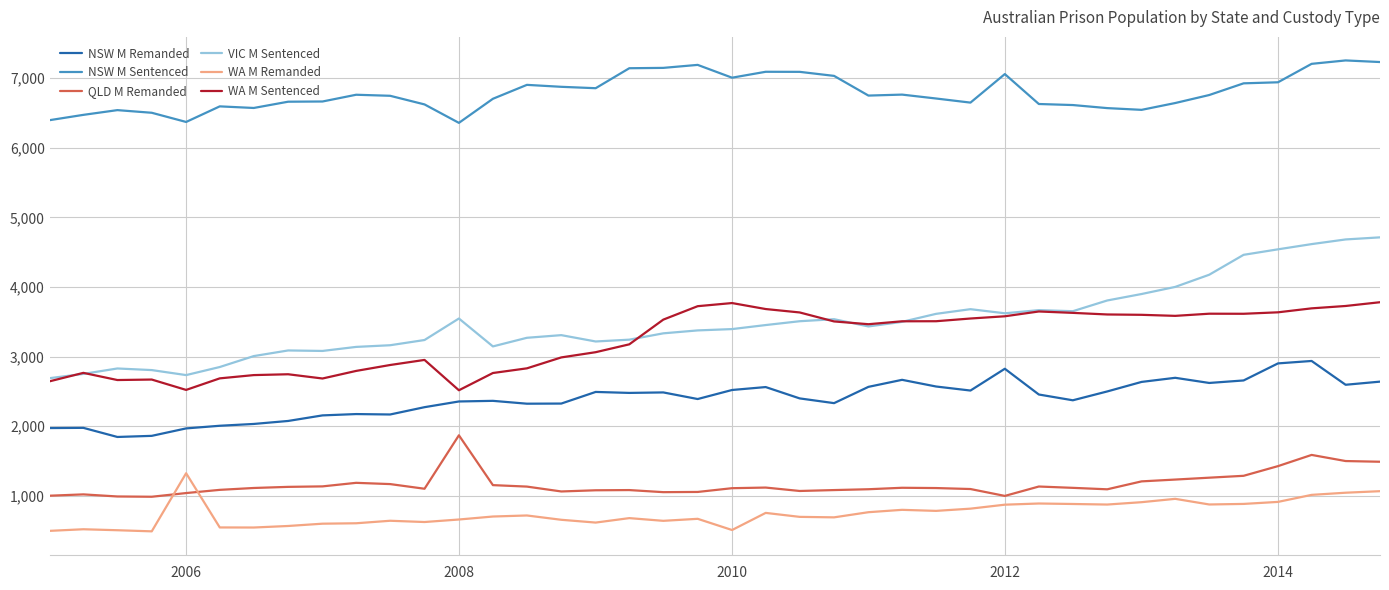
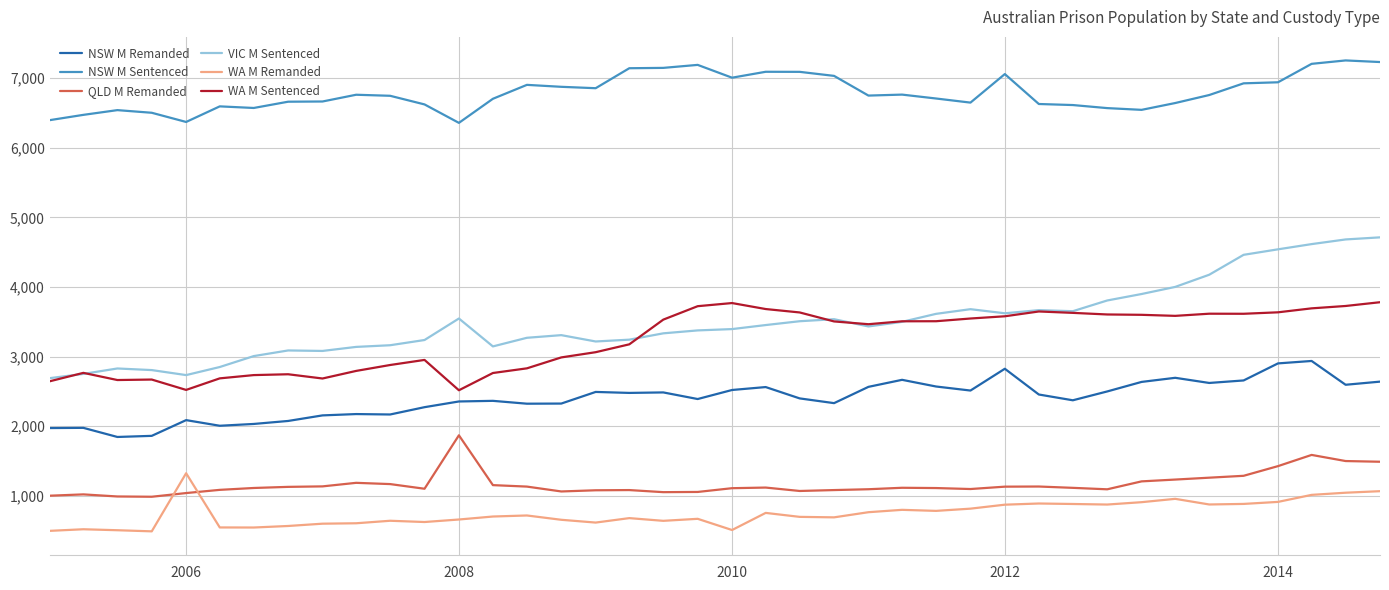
  {
    "NSW M Remanded": {
-     "2006": "2,000",
+     "2006": "2,100",
      "2008": "2,400",
      "2010": "2,500",
      "2012": "2,800",
      "2014": "2,900"
    },
    "NSW M Sentenced": {
      "2006": "6,400",
      "2008": "6,400",
      "2010": "7,000",
      "2012": "7,100",
      "2014": "6,900"
    },
    "QLD M Remanded": {
      "2006": "1,000",
      "2008": "1,900",
      "2010": "1,100",
-     "2012": "1,000",
+     "2012": "1,100",
      "2014": "1,400"
    },
    "VIC M Sentenced": {
      "2006": "2,700",
      "2008": "3,500",
      "2010": "3,400",
      "2012": "3,600",
      "2014": "4,500"
    },
    "WA M Remanded": {
      "2006": "1,300",
      "2008": "700",
      "2010": "500",
      "2012": "900",
      "2014": "900"
    },
    "WA M Sentenced": {
      "2006": "2,500",
      "2008": "2,500",
      "2010": "3,800",
      "2012": "3,600",
      "2014": "3,600"
    }
  }
